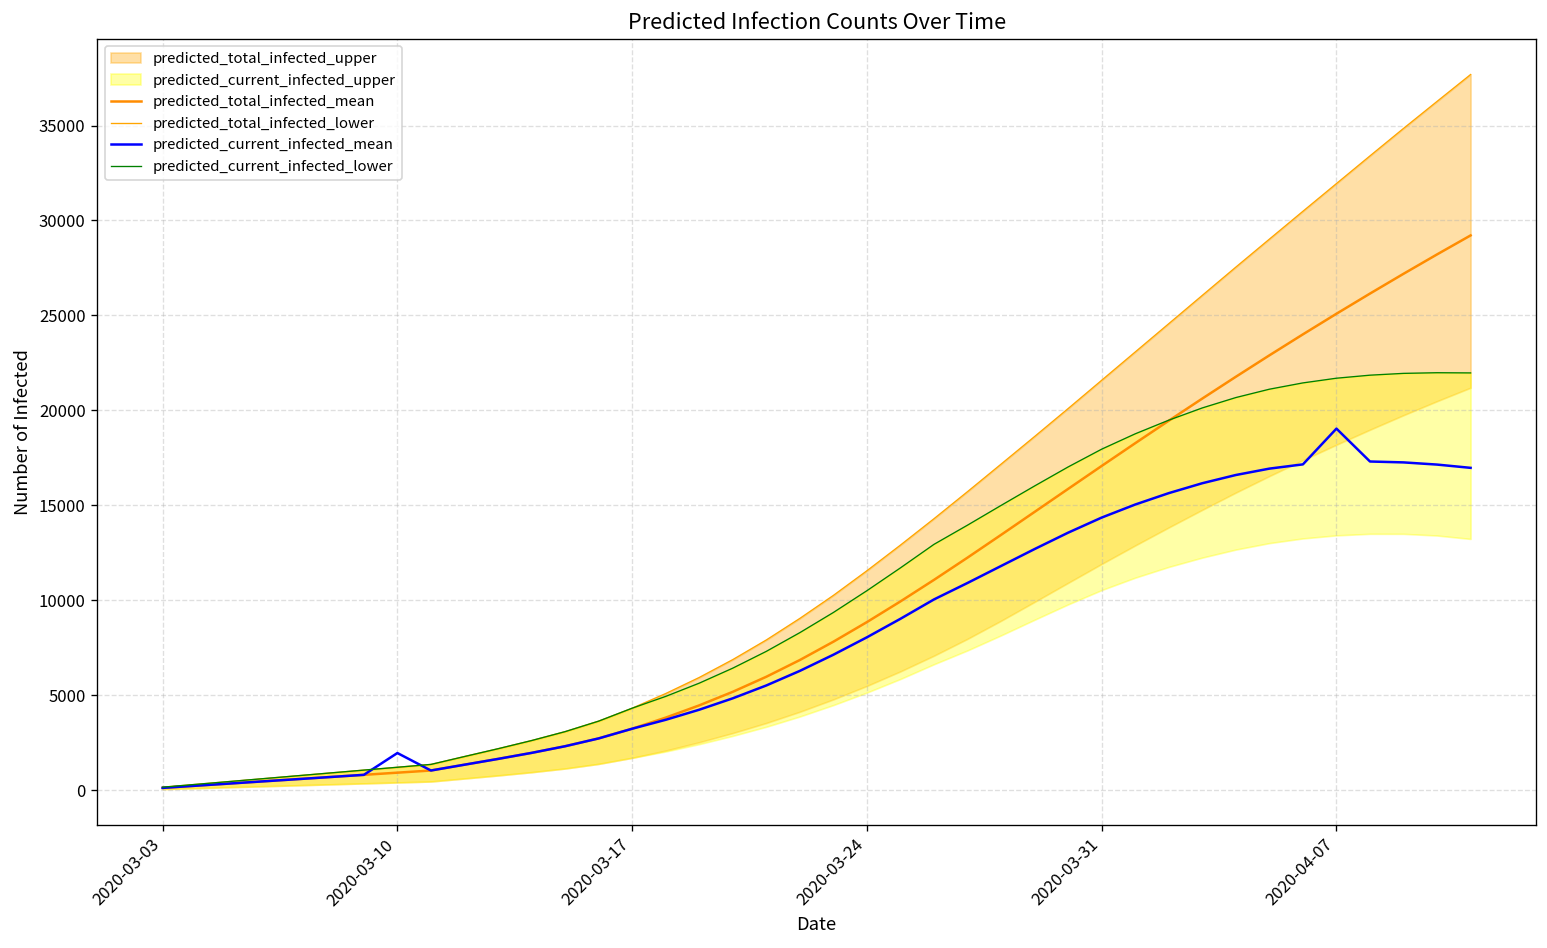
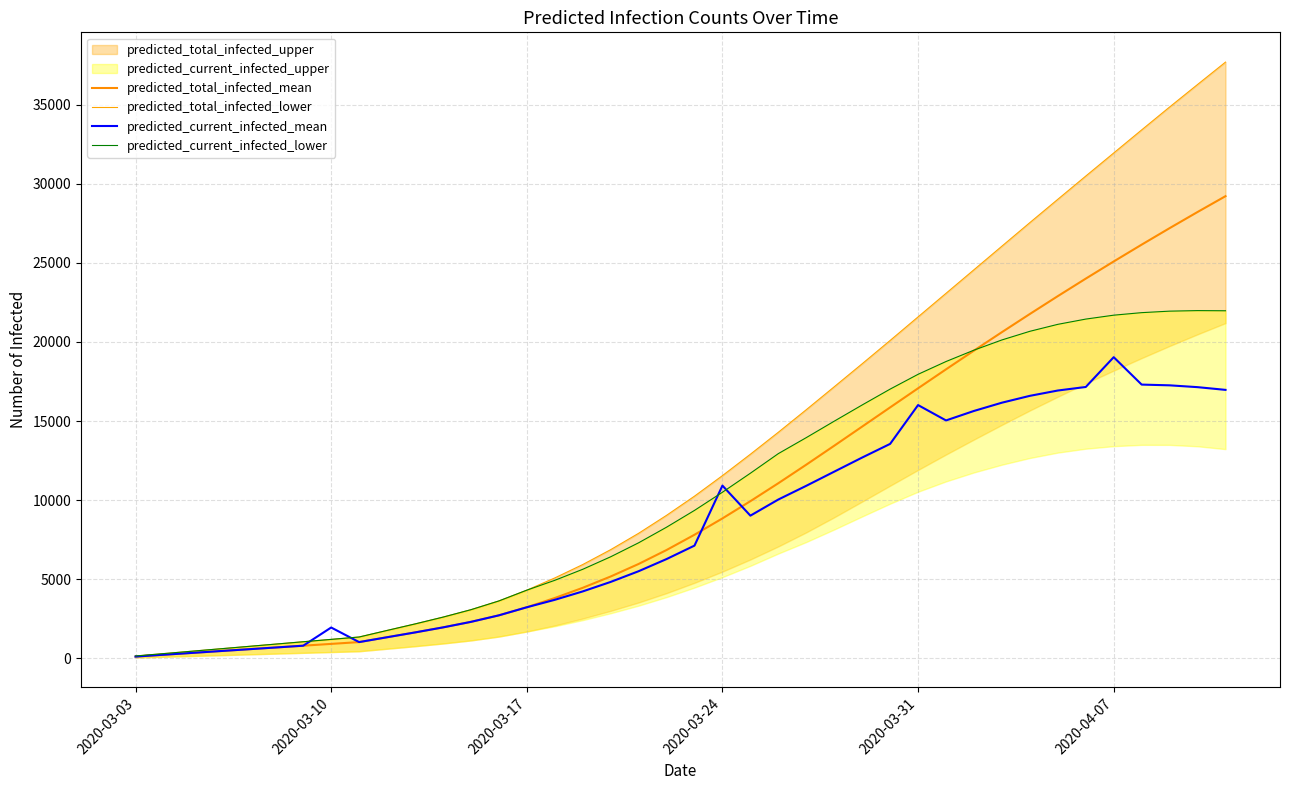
  {
    "predicted_current_infected_mean": {
      "2020-03-10": 2000,
-     "2020-03-24": 8000,
-     "2020-03-31": 14400,
+     "2020-03-24": 10900,
+     "2020-03-31": 16000,
      "2020-04-07": 19000
    }
  }
